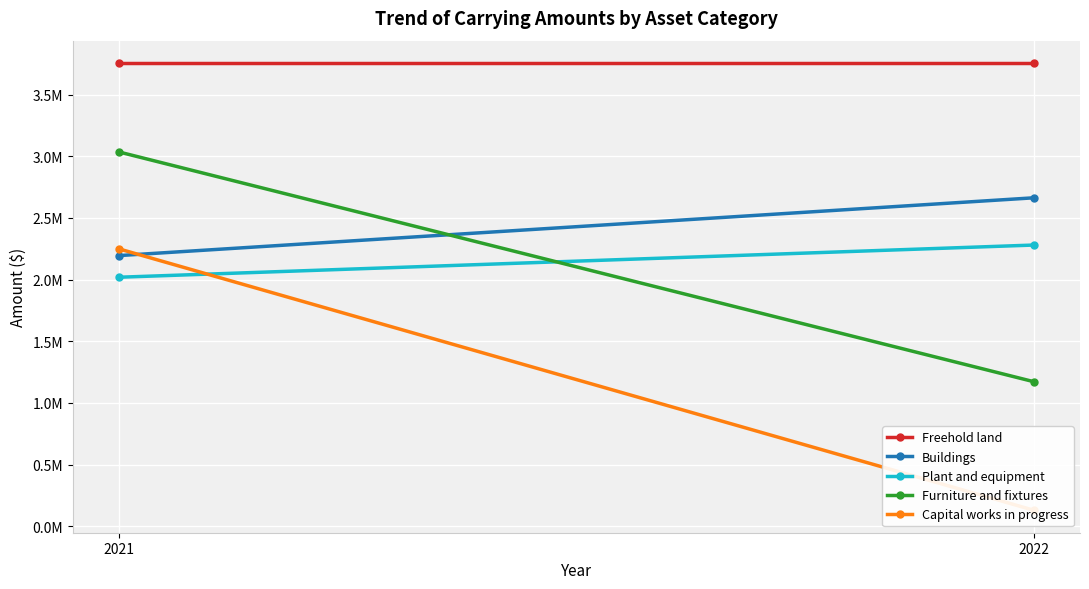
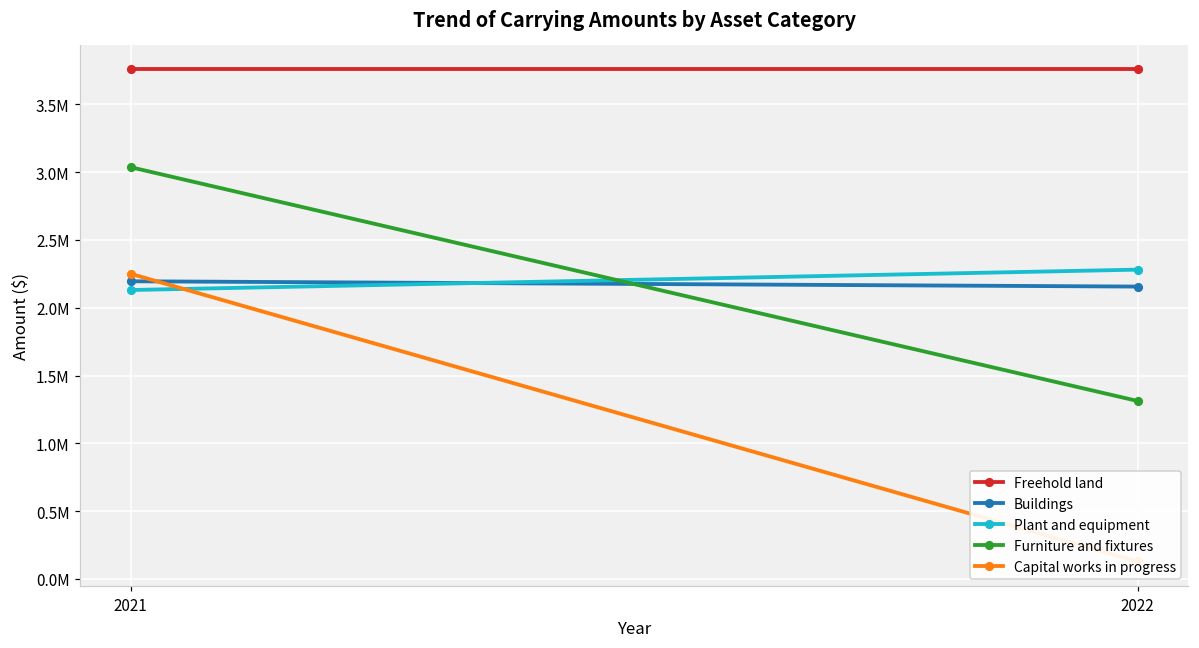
  {
    "Freehold land": {
      "2021": 3760000,
      "2022": 3760000
    },
    "Buildings": {
      "2021": 2190000,
-     "2022": 2660000
+     "2022": 2160000
    },
    "Plant and equipment": {
-     "2021": 2020000,
+     "2021": 2130000,
      "2022": 2280000
    },
    "Furniture and fixtures": {
      "2021": 3040000,
-     "2022": 1170000
+     "2022": 1310000
    },
    "Capital works in progress": {
      "2021": 2250000
    }
  }
